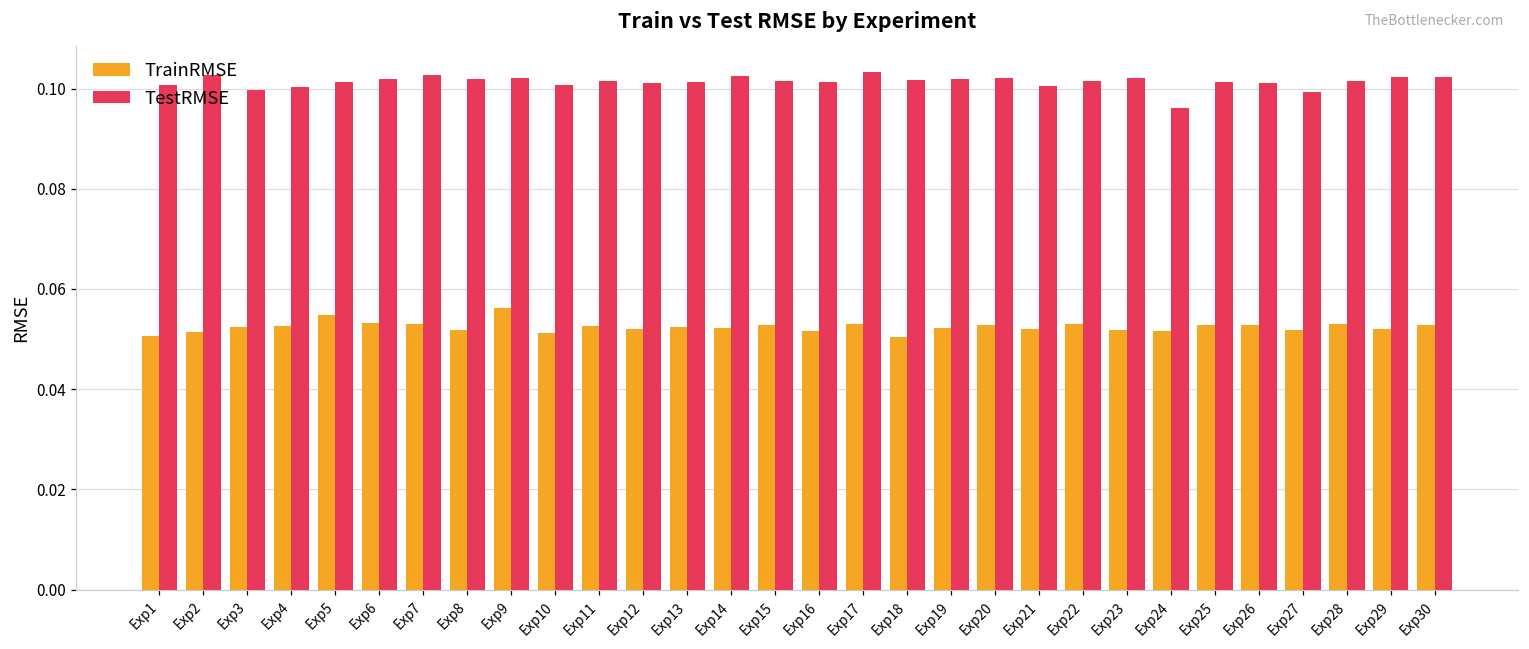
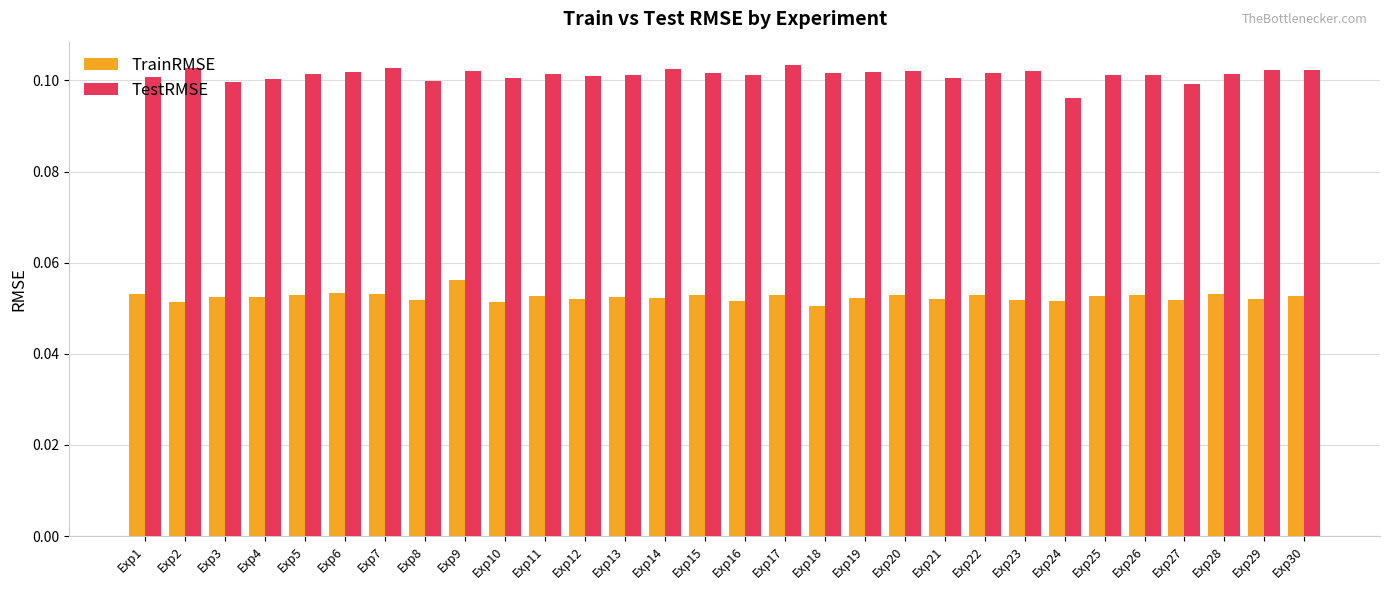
  {
    "TrainRMSE": {
-     "Exp1": 0.051,
+     "Exp1": 0.053,
      "Exp2": 0.051,
      "Exp3": 0.052,
      "Exp4": 0.053,
-     "Exp5": 0.055,
+     "Exp5": 0.053,
      "Exp6": 0.053,
      "Exp7": 0.053,
      "Exp8": 0.052,
      "Exp9": 0.056,
      "Exp10": 0.051,
      "Exp11": 0.053,
      "Exp12": 0.052,
      "Exp13": 0.052,
      "Exp14": 0.052,
      "Exp15": 0.053,
      "Exp16": 0.052,
      "Exp17": 0.053,
      "Exp18": 0.050,
      "Exp19": 0.052,
      "Exp20": 0.053,
      "Exp21": 0.052,
      "Exp22": 0.053,
      "Exp23": 0.052,
      "Exp24": 0.052,
      "Exp25": 0.053,
      "Exp26": 0.053,
      "Exp27": 0.052,
      "Exp28": 0.053,
      "Exp29": 0.052,
      "Exp30": 0.053
    },
    "TestRMSE": {
      "Exp1": 0.101,
      "Exp2": 0.103,
      "Exp3": 0.100,
      "Exp4": 0.100,
      "Exp5": 0.101,
      "Exp6": 0.102,
      "Exp7": 0.103,
-     "Exp8": 0.102,
+     "Exp8": 0.100,
      "Exp9": 0.102,
      "Exp10": 0.101,
      "Exp11": 0.102,
      "Exp12": 0.101,
      "Exp13": 0.101,
      "Exp14": 0.102,
      "Exp15": 0.102,
      "Exp16": 0.101,
      "Exp17": 0.103,
      "Exp18": 0.102,
      "Exp19": 0.102,
      "Exp20": 0.102,
      "Exp21": 0.100,
      "Exp22": 0.102,
      "Exp23": 0.102,
      "Exp24": 0.096,
      "Exp25": 0.101,
      "Exp26": 0.101,
      "Exp27": 0.099,
      "Exp28": 0.101,
      "Exp29": 0.102,
      "Exp30": 0.102
    }
  }
